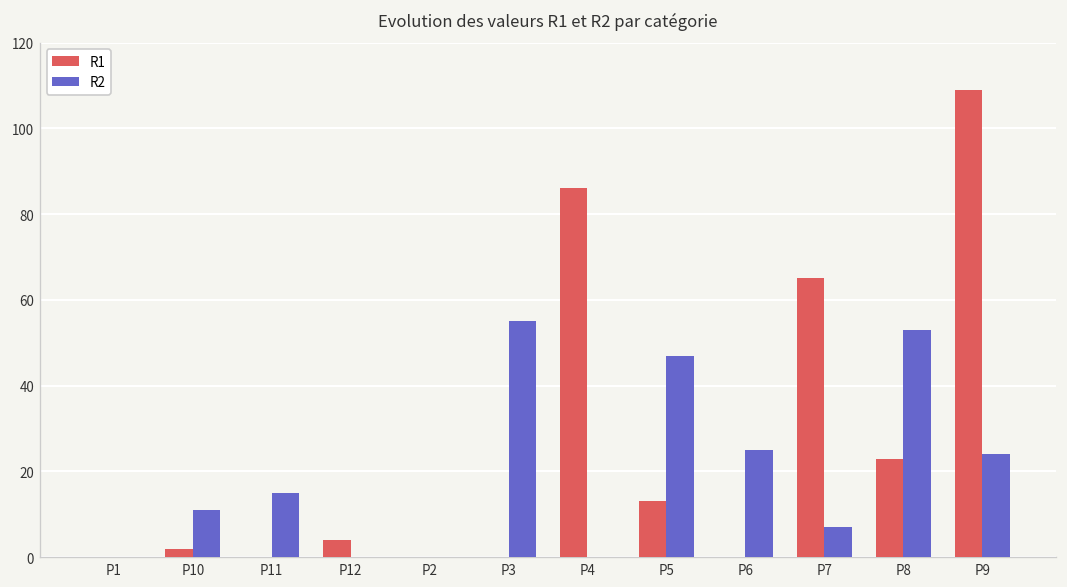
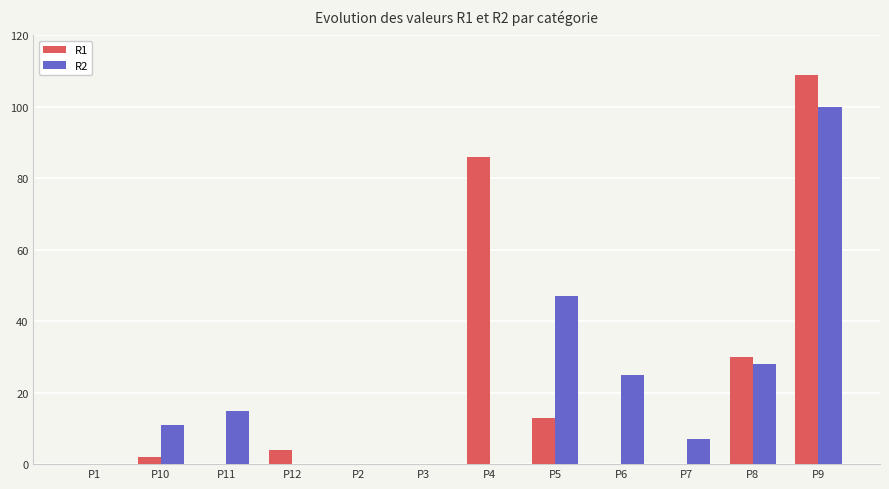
  {
    "R1": {
      "P1": 0,
      "P10": 2,
      "P11": 0,
      "P12": 4,
      "P2": 0,
      "P3": 0,
      "P4": 86,
      "P5": 13,
      "P6": 0,
-     "P7": 65,
-     "P8": 23,
+     "P7": 0,
+     "P8": 30,
      "P9": 109
    },
    "R2": {
      "P1": 0,
      "P10": 11,
      "P11": 15,
      "P12": 0,
      "P2": 0,
-     "P3": 55,
+     "P3": 0,
      "P4": 0,
      "P5": 47,
      "P6": 25,
      "P7": 7,
-     "P8": 53,
-     "P9": 24
+     "P8": 28,
+     "P9": 100
    }
  }
